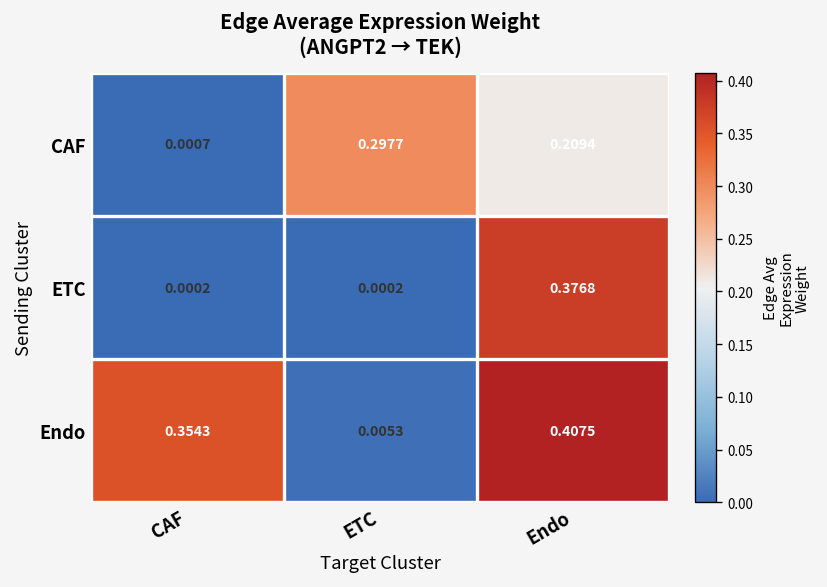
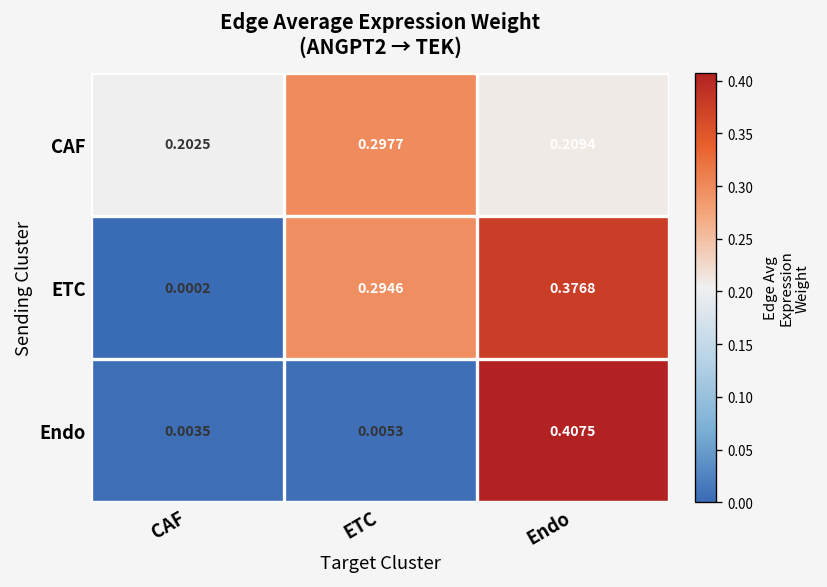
  {
    "CAF": {
-     "CAF": 0.0007,
+     "CAF": 0.2025,
      "ETC": 0.2977
    },
    "ETC": {
      "CAF": 0.0002,
-     "ETC": 0.0002,
+     "ETC": 0.2946,
      "Endo": 0.3768
    },
    "Endo": {
-     "CAF": 0.3543,
+     "CAF": 0.0035,
      "ETC": 0.0053,
      "Endo": 0.4075
    }
  }
